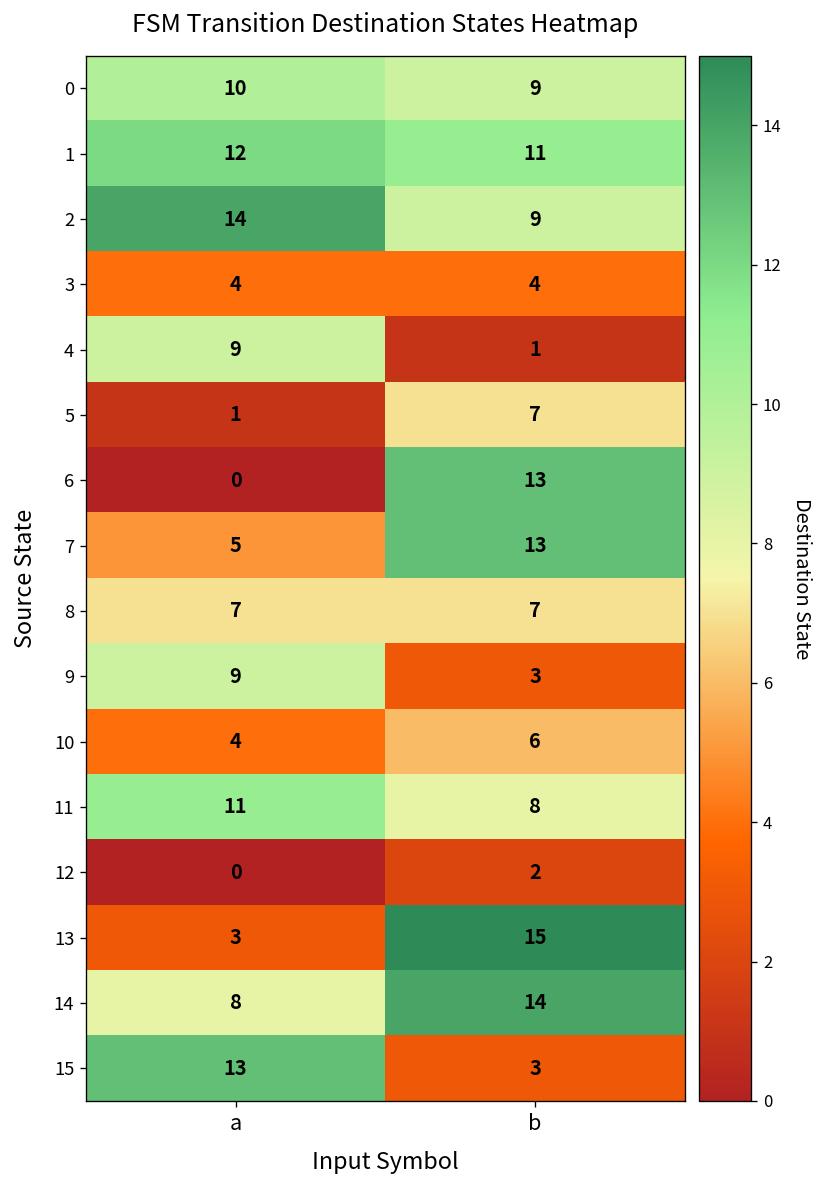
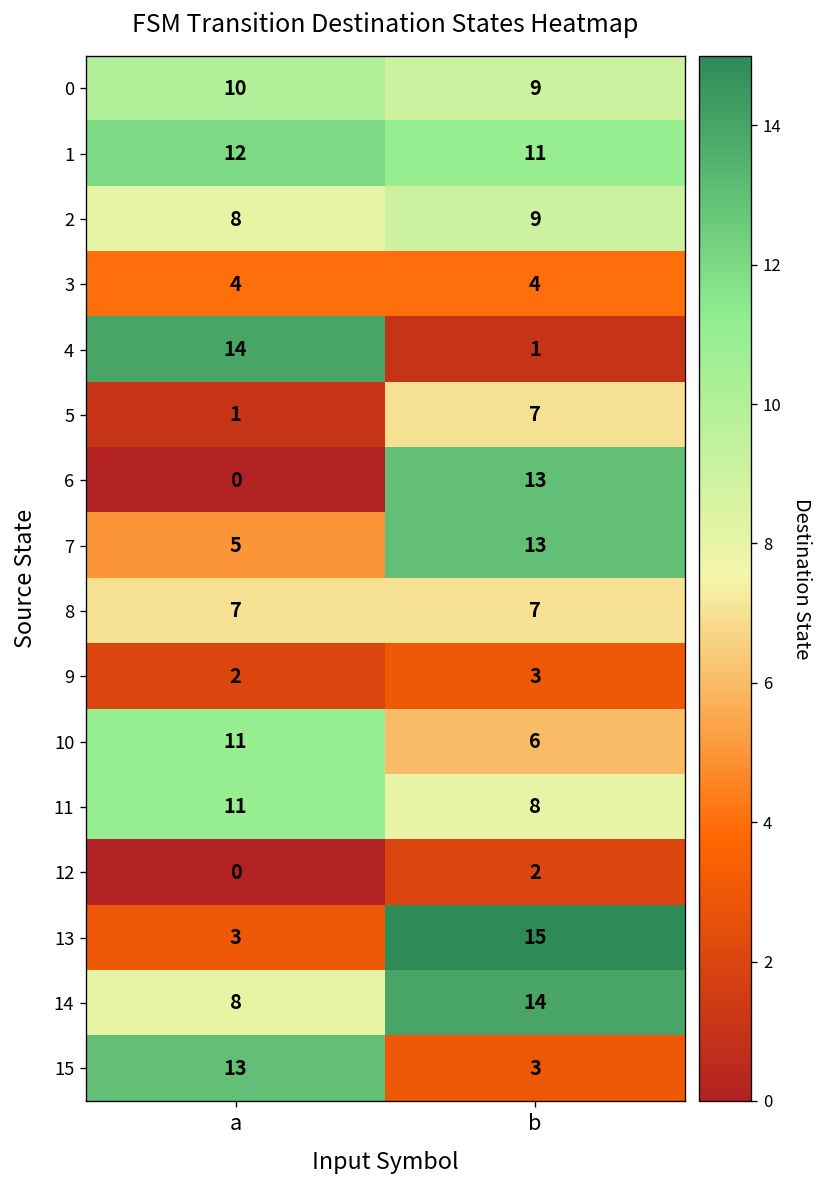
  {
    "0": {
      "a": 10,
      "b": 9
    },
    "1": {
      "a": 12,
      "b": 11
    },
    "2": {
-     "a": 14,
+     "a": 8,
      "b": 9
    },
    "3": {
      "a": 4,
      "b": 4
    },
    "4": {
-     "a": 9,
+     "a": 14,
      "b": 1
    },
    "5": {
      "a": 1,
      "b": 7
    },
    "6": {
      "a": 0,
      "b": 13
    },
    "7": {
      "a": 5,
      "b": 13
    },
    "8": {
      "a": 7,
      "b": 7
    },
    "9": {
-     "a": 9,
+     "a": 2,
      "b": 3
    },
    "10": {
-     "a": 4,
+     "a": 11,
      "b": 6
    },
    "11": {
      "a": 11,
      "b": 8
    },
    "12": {
      "a": 0,
      "b": 2
    },
    "13": {
      "a": 3,
      "b": 15
    },
    "14": {
      "a": 8,
      "b": 14
    },
    "15": {
      "a": 13,
      "b": 3
    }
  }
